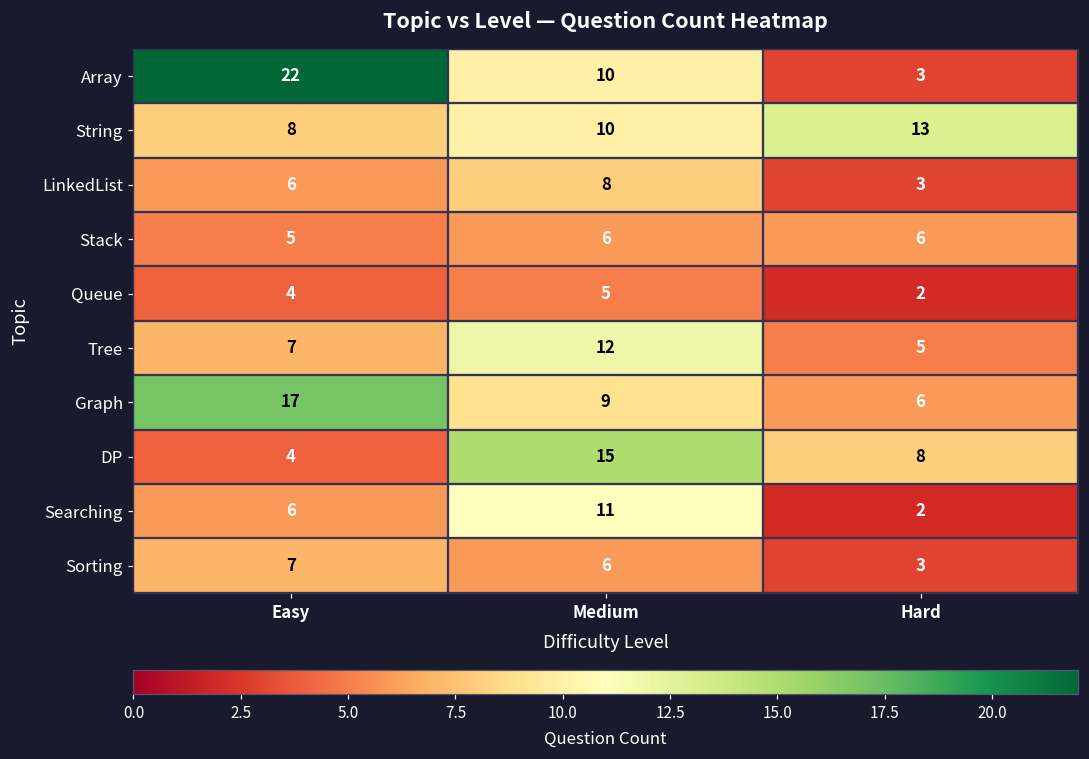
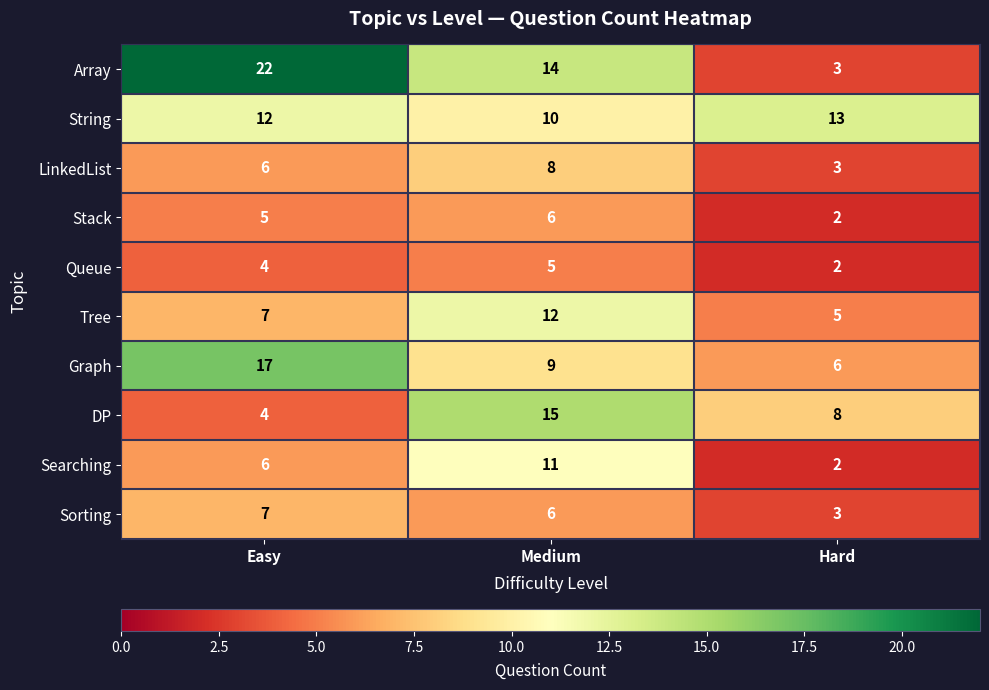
  {
    "Array": {
      "Easy": 22,
-     "Medium": 10,
+     "Medium": 14,
      "Hard": 3
    },
    "String": {
-     "Easy": 8,
+     "Easy": 12,
      "Medium": 10,
      "Hard": 13
    },
    "LinkedList": {
      "Easy": 6,
      "Medium": 8,
      "Hard": 3
    },
    "Stack": {
      "Easy": 5,
      "Medium": 6,
-     "Hard": 6
+     "Hard": 2
    },
    "Queue": {
      "Easy": 4,
      "Medium": 5,
      "Hard": 2
    },
    "Tree": {
      "Easy": 7,
      "Medium": 12,
      "Hard": 5
    },
    "Graph": {
      "Easy": 17,
      "Medium": 9,
      "Hard": 6
    },
    "DP": {
      "Easy": 4,
      "Medium": 15,
      "Hard": 8
    },
    "Searching": {
      "Easy": 6,
      "Medium": 11,
      "Hard": 2
    },
    "Sorting": {
      "Easy": 7,
      "Medium": 6,
      "Hard": 3
    }
  }
